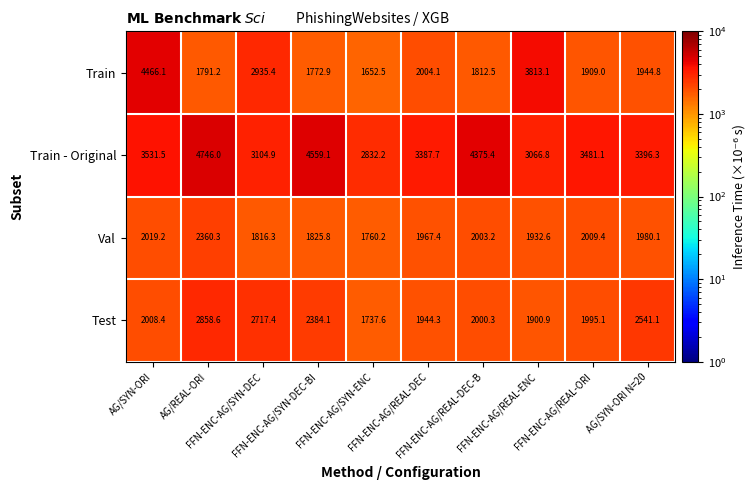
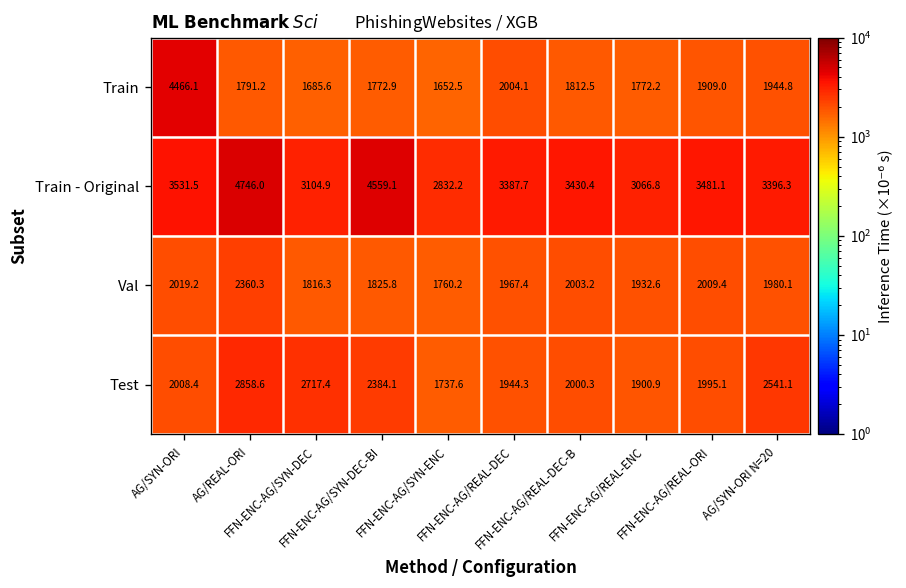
  {
    "Train": {
      "AG/SYN-ORI": 4466.1,
      "AG/REAL-ORI": 1791.2,
-     "FFN-ENC-AG/SYN-DEC": 2935.4,
+     "FFN-ENC-AG/SYN-DEC": 1685.6,
      "FFN-ENC-AG/SYN-DEC-BI": 1772.9,
      "FFN-ENC-AG/SYN-ENC": 1652.5,
      "FFN-ENC-AG/REAL-DEC": 2004.1,
      "FFN-ENC-AG/REAL-DEC-B": 1812.5,
-     "FFN-ENC-AG/REAL-ENC": 3813.1,
+     "FFN-ENC-AG/REAL-ENC": 1772.2,
      "FFN-ENC-AG/REAL-ORI": 1909.0,
      "AG/SYN-ORI N=20": 1944.8
    },
    "Train - Original": {
      "AG/SYN-ORI": 3531.5,
      "AG/REAL-ORI": 4746.0,
      "FFN-ENC-AG/SYN-DEC": 3104.9,
      "FFN-ENC-AG/SYN-DEC-BI": 4559.1,
      "FFN-ENC-AG/SYN-ENC": 2832.2,
      "FFN-ENC-AG/REAL-DEC": 3387.7,
-     "FFN-ENC-AG/REAL-DEC-B": 4375.4,
+     "FFN-ENC-AG/REAL-DEC-B": 3430.4,
      "FFN-ENC-AG/REAL-ENC": 3066.8,
      "FFN-ENC-AG/REAL-ORI": 3481.1,
      "AG/SYN-ORI N=20": 3396.3
    },
    "Val": {
      "AG/SYN-ORI": 2019.2,
      "AG/REAL-ORI": 2360.3,
      "FFN-ENC-AG/SYN-DEC": 1816.3,
      "FFN-ENC-AG/SYN-DEC-BI": 1825.8,
      "FFN-ENC-AG/SYN-ENC": 1760.2,
      "FFN-ENC-AG/REAL-DEC": 1967.4,
      "FFN-ENC-AG/REAL-DEC-B": 2003.2,
      "FFN-ENC-AG/REAL-ENC": 1932.6,
      "FFN-ENC-AG/REAL-ORI": 2009.4,
      "AG/SYN-ORI N=20": 1980.1
    },
    "Test": {
      "AG/SYN-ORI": 2008.4,
      "AG/REAL-ORI": 2858.6,
      "FFN-ENC-AG/SYN-DEC": 2717.4,
      "FFN-ENC-AG/SYN-DEC-BI": 2384.1,
      "FFN-ENC-AG/SYN-ENC": 1737.6,
      "FFN-ENC-AG/REAL-DEC": 1944.3,
      "FFN-ENC-AG/REAL-DEC-B": 2000.3,
      "FFN-ENC-AG/REAL-ENC": 1900.9,
      "FFN-ENC-AG/REAL-ORI": 1995.1,
      "AG/SYN-ORI N=20": 2541.1
    }
  }
